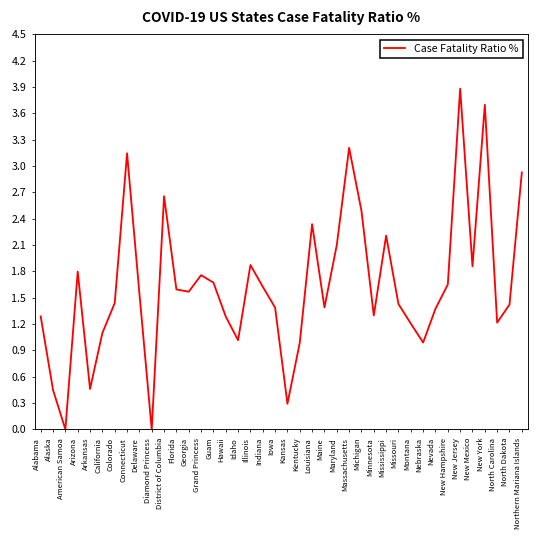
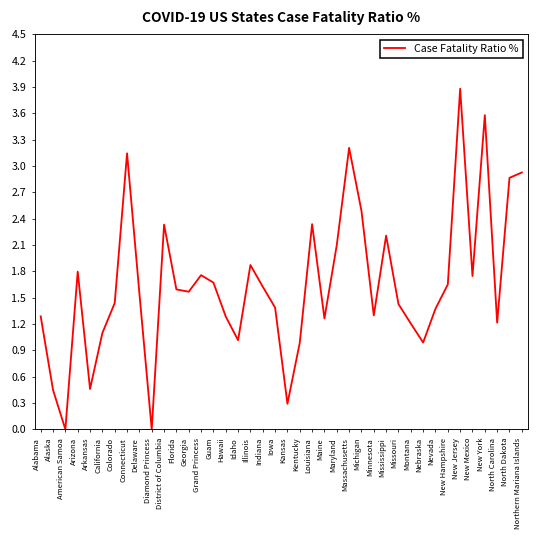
  {
    "Alabama": 1.3,
    "Alaska": 0.4,
    "American Samoa": 0.0,
    "Arizona": 1.8,
    "Arkansas": 0.5,
    "California": 1.1,
    "Colorado": 1.4,
    "Connecticut": 3.1,
    "Delaware": 1.5,
    "Diamond Princess": 0.0,
-   "District of Columbia": 2.7,
+   "District of Columbia": 2.3,
    "Florida": 1.6,
    "Georgia": 1.6,
    "Grand Princess": 1.8,
    "Guam": 1.7,
    "Hawaii": 1.3,
    "Idaho": 1.0,
    "Illinois": 1.9,
    "Indiana": 1.6,
    "Iowa": 1.4,
    "Kansas": 0.3,
    "Kentucky": 1.0,
    "Louisiana": 2.3,
-   "Maine": 1.4,
+   "Maine": 1.3,
    "Maryland": 2.1,
    "Massachusetts": 3.2,
    "Michigan": 2.5,
    "Minnesota": 1.3,
    "Mississippi": 2.2,
    "Missouri": 1.4,
    "Montana": 1.2,
    "Nebraska": 1.0,
    "Nevada": 1.4,
    "New Hampshire": 1.7,
    "New Jersey": 3.9,
-   "New Mexico": 1.9,
-   "New York": 3.7,
+   "New Mexico": 1.7,
+   "New York": 3.6,
    "North Carolina": 1.2,
-   "North Dakota": 1.4,
+   "North Dakota": 2.9,
    "Northern Mariana Islands": 2.9
  }
